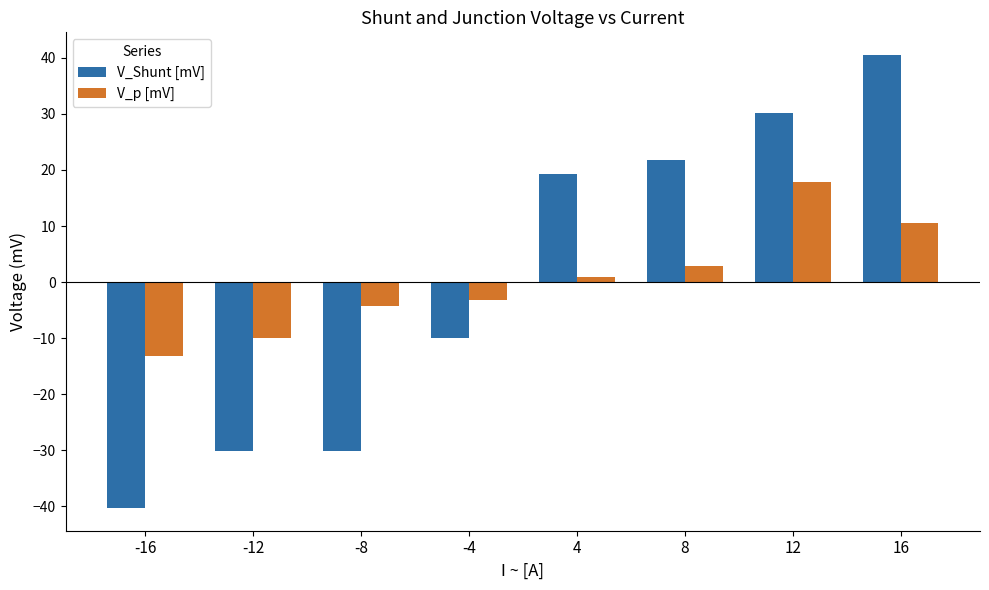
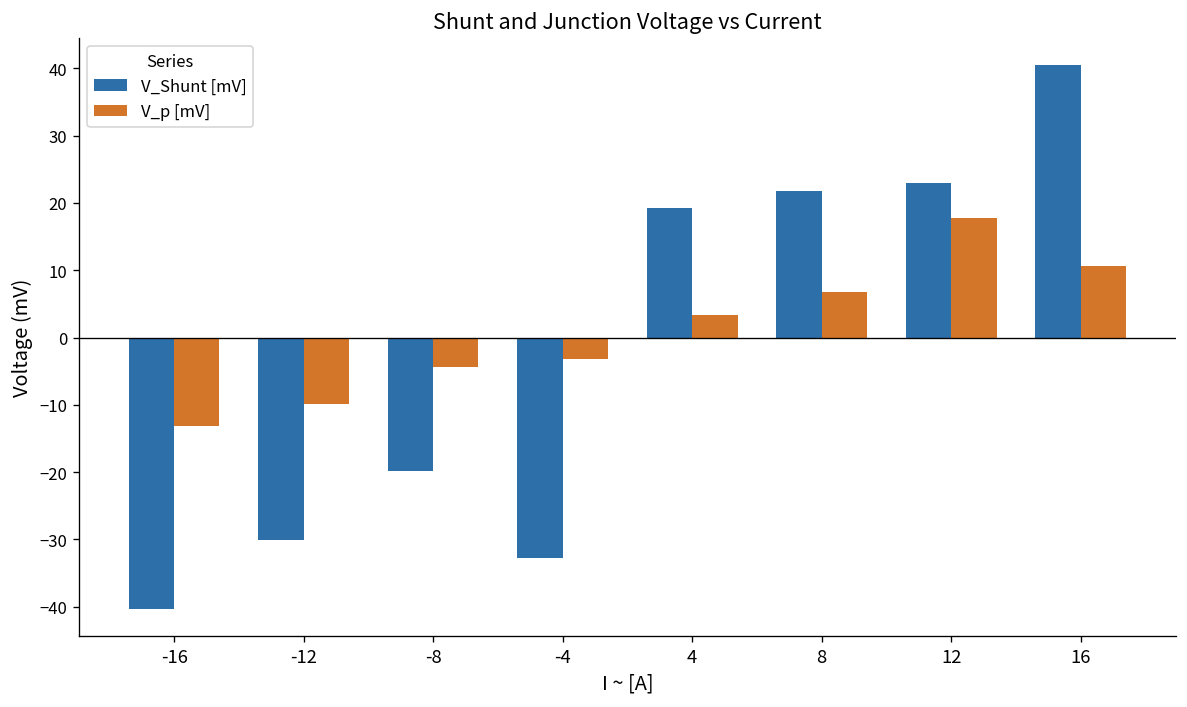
  {
    "V_Shunt [mV]": {
      "-16": -40,
      "-12": -30,
-     "-8": -30,
-     "-4": -10,
+     "-8": -20,
+     "-4": -33,
      "4": 19,
      "8": 22,
-     "12": 30,
+     "12": 23,
      "16": 41
    },
    "V_p [mV]": {
      "-16": -13,
      "-12": -10,
      "-8": -4,
      "-4": -3,
-     "4": 1,
-     "8": 3,
+     "4": 3,
+     "8": 7,
      "12": 18,
      "16": 11
    }
  }
